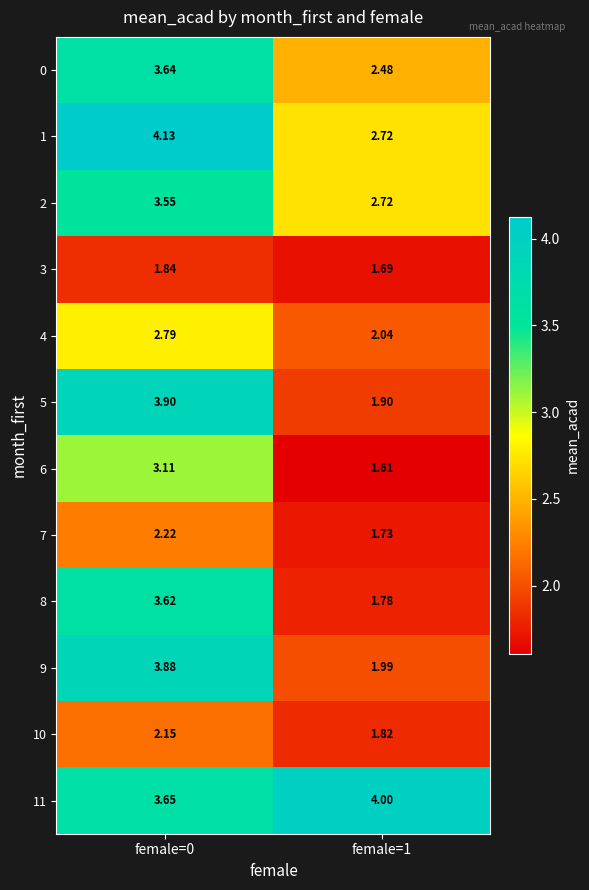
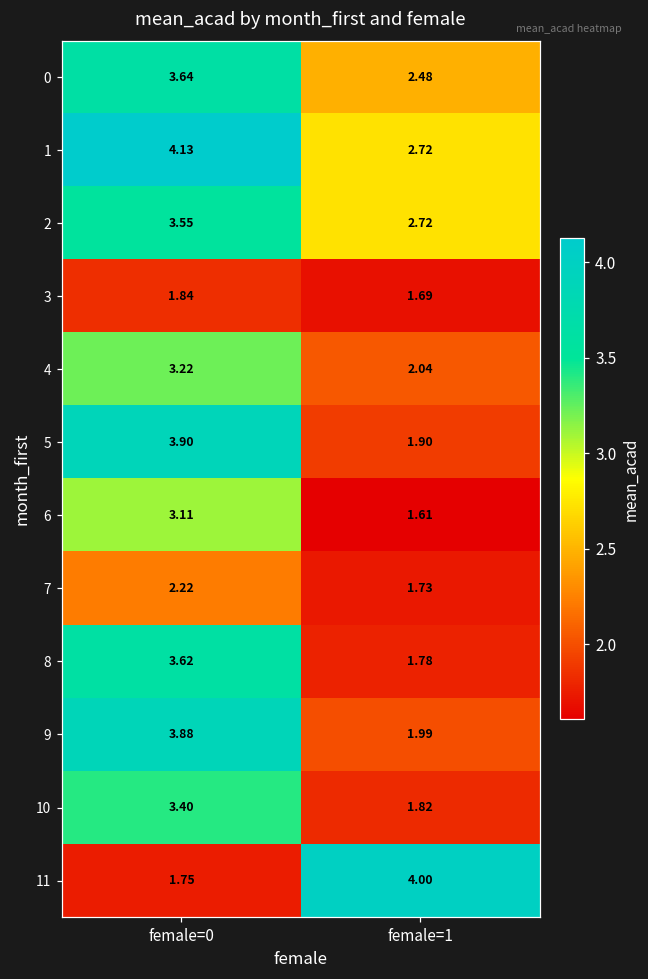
  {
    "0": {
      "female=0": 3.64,
      "female=1": 2.48
    },
    "1": {
      "female=0": 4.13,
      "female=1": 2.72
    },
    "2": {
      "female=0": 3.55,
      "female=1": 2.72
    },
    "3": {
      "female=0": 1.84,
      "female=1": 1.69
    },
    "4": {
-     "female=0": 2.79,
+     "female=0": 3.22,
      "female=1": 2.04
    },
    "5": {
      "female=0": 3.90,
      "female=1": 1.90
    },
    "6": {
      "female=0": 3.11,
      "female=1": 1.61
    },
    "7": {
      "female=0": 2.22,
      "female=1": 1.73
    },
    "8": {
      "female=0": 3.62,
      "female=1": 1.78
    },
    "9": {
      "female=0": 3.88,
      "female=1": 1.99
    },
    "10": {
-     "female=0": 2.15,
+     "female=0": 3.40,
      "female=1": 1.82
    },
    "11": {
-     "female=0": 3.65,
+     "female=0": 1.75,
      "female=1": 4.00
    }
  }
